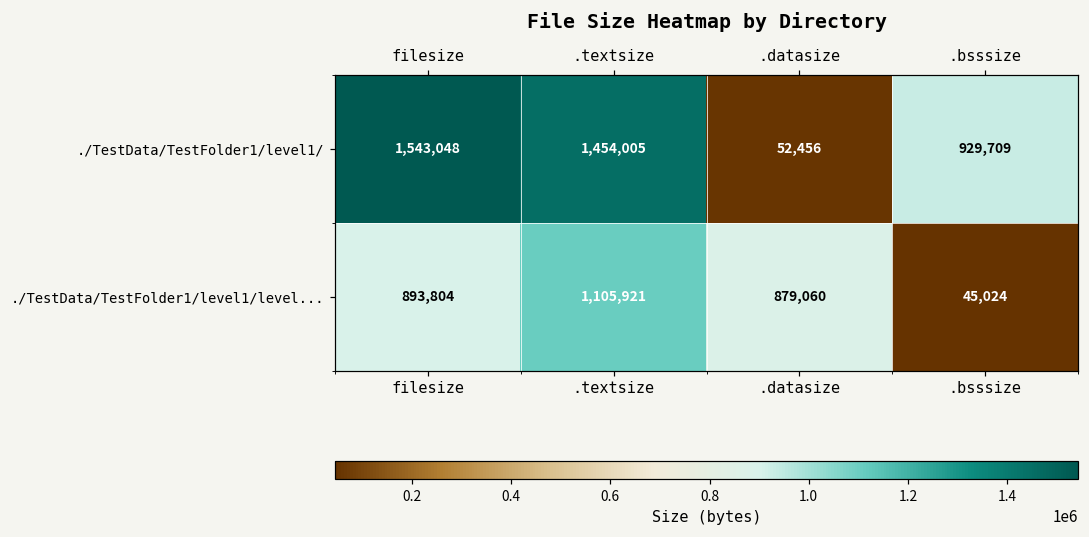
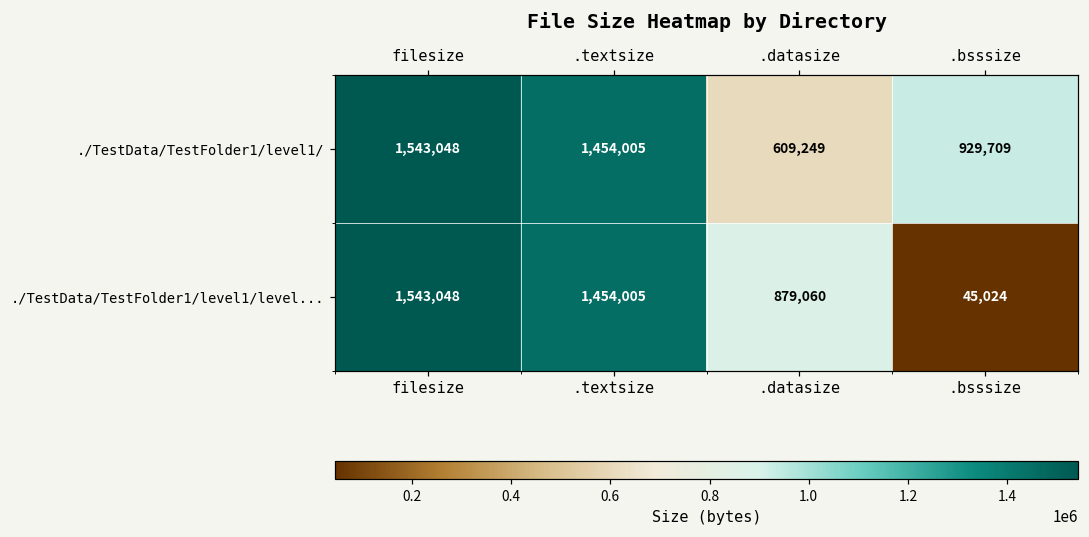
  {
    "./TestData/TestFolder1/level1/": {
      "filesize": "1,543,048",
      ".textsize": "1,454,005",
-     ".datasize": "52,456",
+     ".datasize": "609,249",
      ".bsssize": "929,709"
    },
    "./TestData/TestFolder1/level1/level...": {
-     "filesize": "893,804",
-     ".textsize": "1,105,921",
+     "filesize": "1,543,048",
+     ".textsize": "1,454,005",
      ".datasize": "879,060",
      ".bsssize": "45,024"
    }
  }
